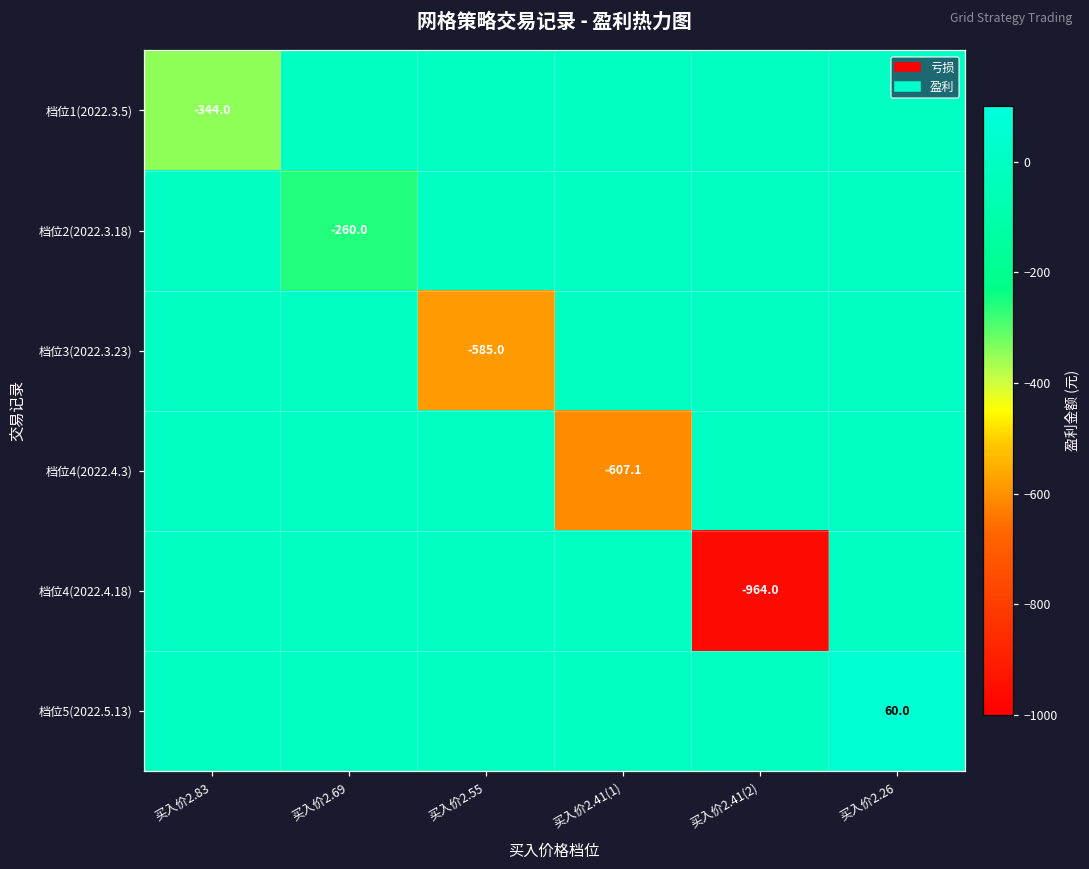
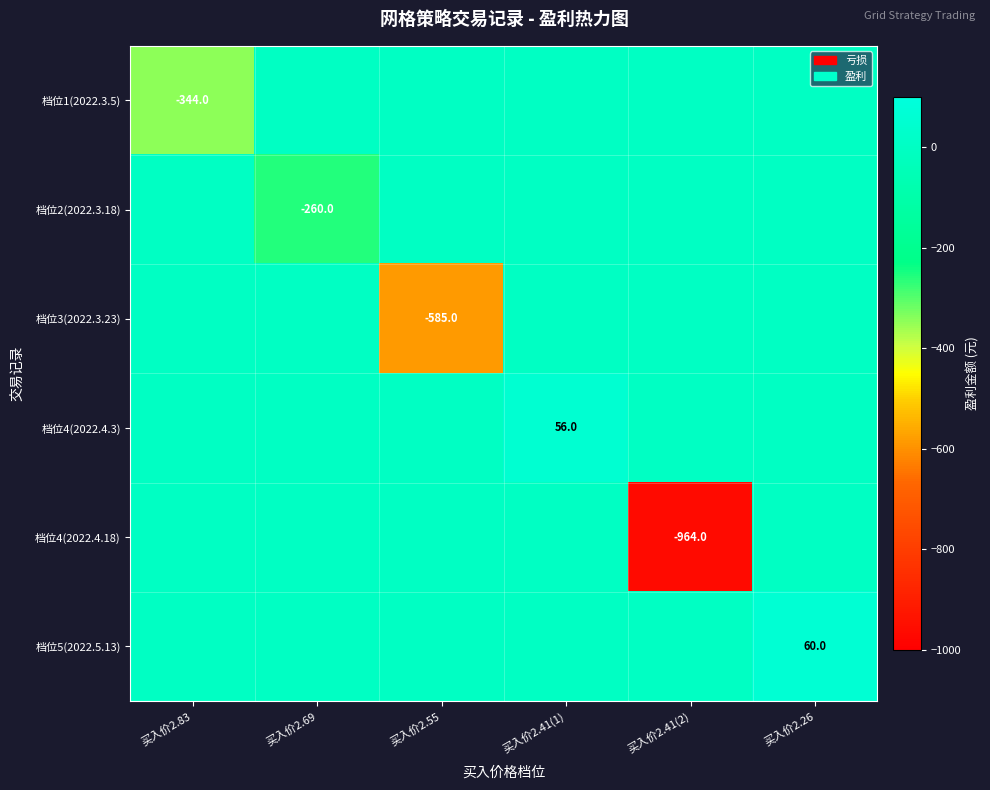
  {
    "档位1(2022.3.5)": {
      "买入价2.83": -344.0
    },
    "档位2(2022.3.18)": {
      "买入价2.69": -260.0
    },
    "档位3(2022.3.23)": {
      "买入价2.55": -585.0
    },
    "档位4(2022.4.3)": {
-     "买入价2.41(1)": -607.1
+     "买入价2.41(1)": 56.0
    },
    "档位4(2022.4.18)": {
      "买入价2.41(2)": -964.0
    },
    "档位5(2022.5.13)": {
      "买入价2.26": 60.0
    }
  }
